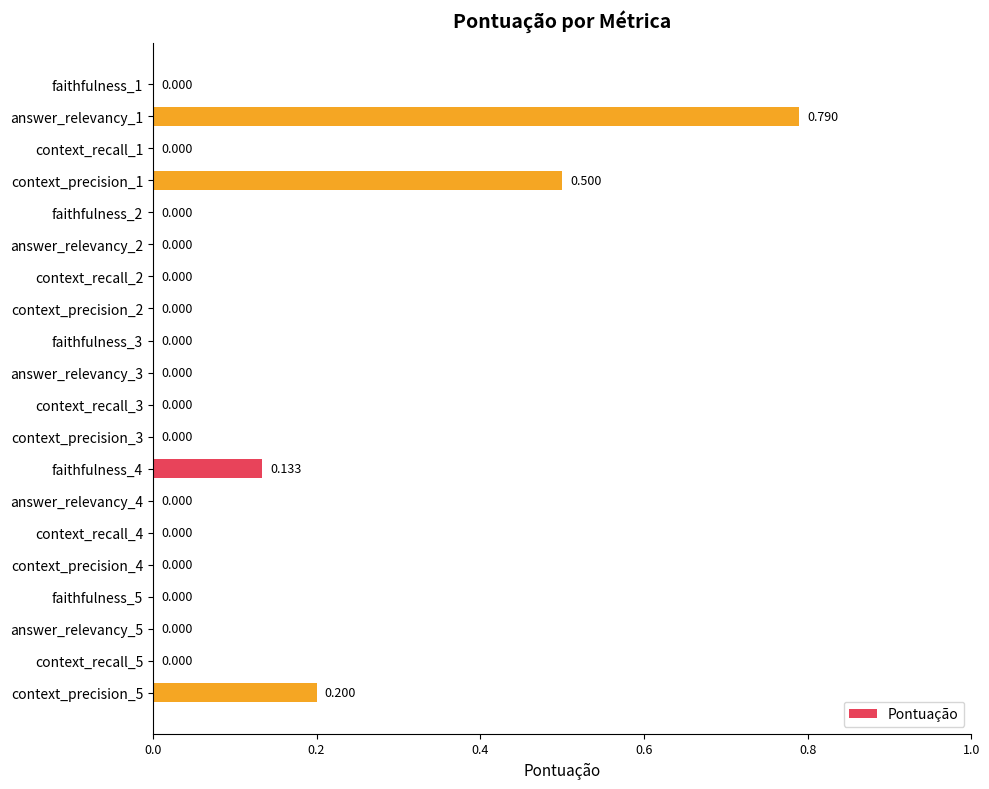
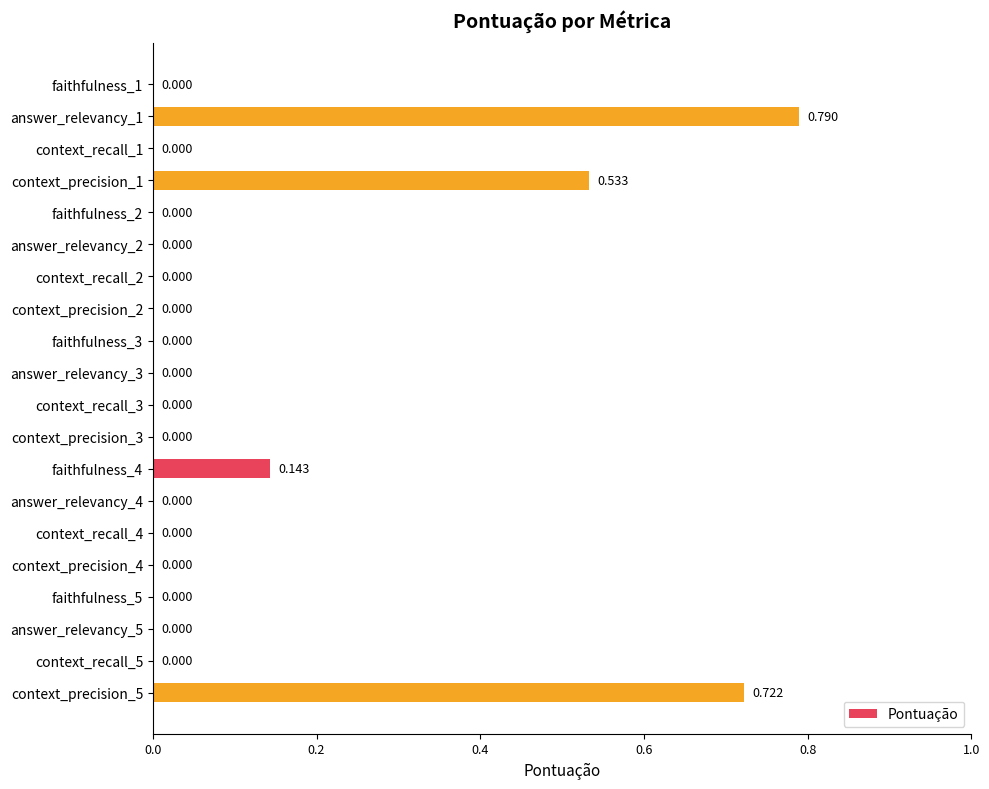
  {
    "faithfulness_1": 0.000,
    "answer_relevancy_1": 0.790,
    "context_recall_1": 0.000,
-   "context_precision_1": 0.500,
+   "context_precision_1": 0.533,
    "faithfulness_2": 0.000,
    "answer_relevancy_2": 0.000,
    "context_recall_2": 0.000,
    "context_precision_2": 0.000,
    "faithfulness_3": 0.000,
    "answer_relevancy_3": 0.000,
    "context_recall_3": 0.000,
    "context_precision_3": 0.000,
-   "faithfulness_4": 0.133,
+   "faithfulness_4": 0.143,
    "answer_relevancy_4": 0.000,
    "context_recall_4": 0.000,
    "context_precision_4": 0.000,
    "faithfulness_5": 0.000,
    "answer_relevancy_5": 0.000,
    "context_recall_5": 0.000,
-   "context_precision_5": 0.200
+   "context_precision_5": 0.722
  }
